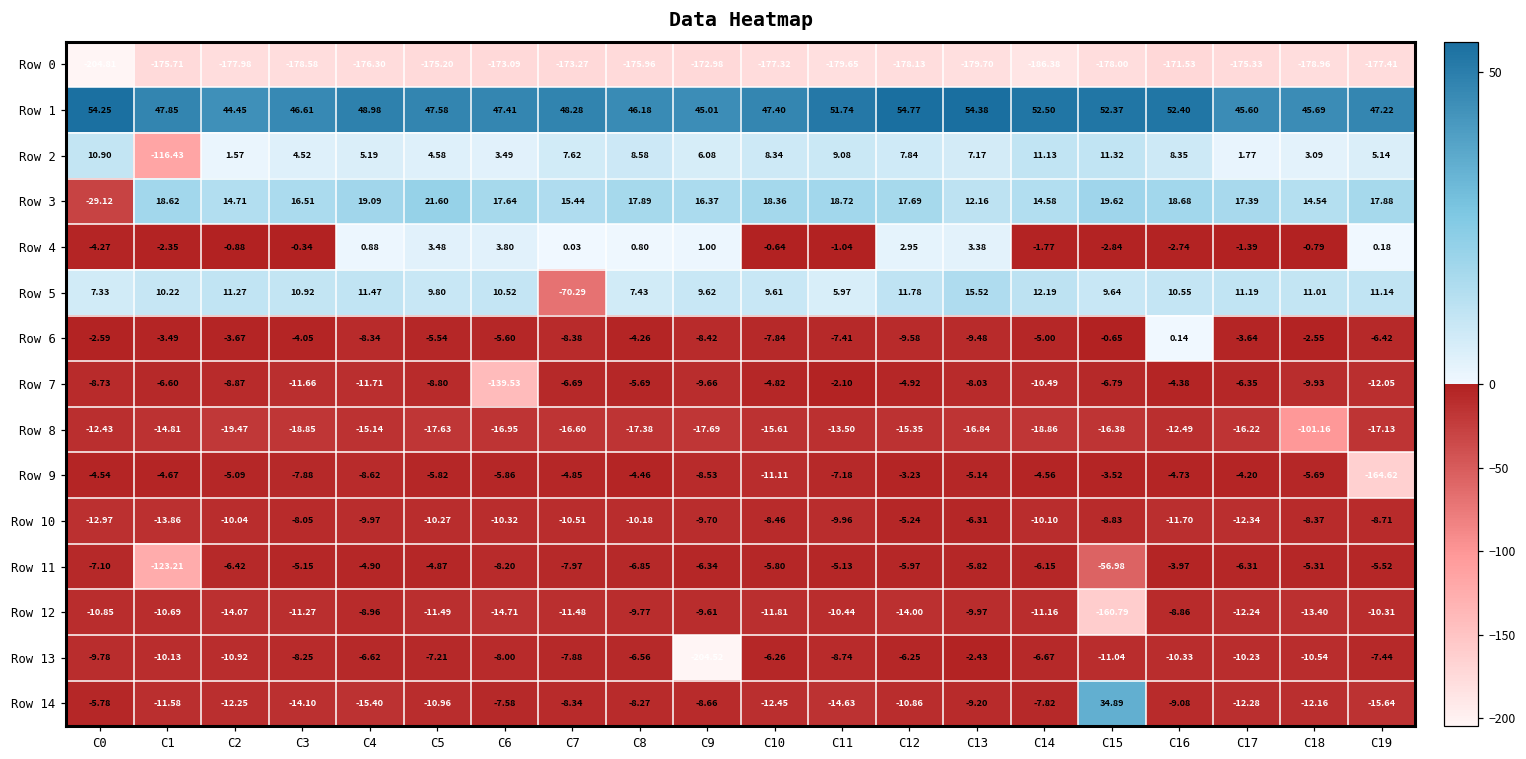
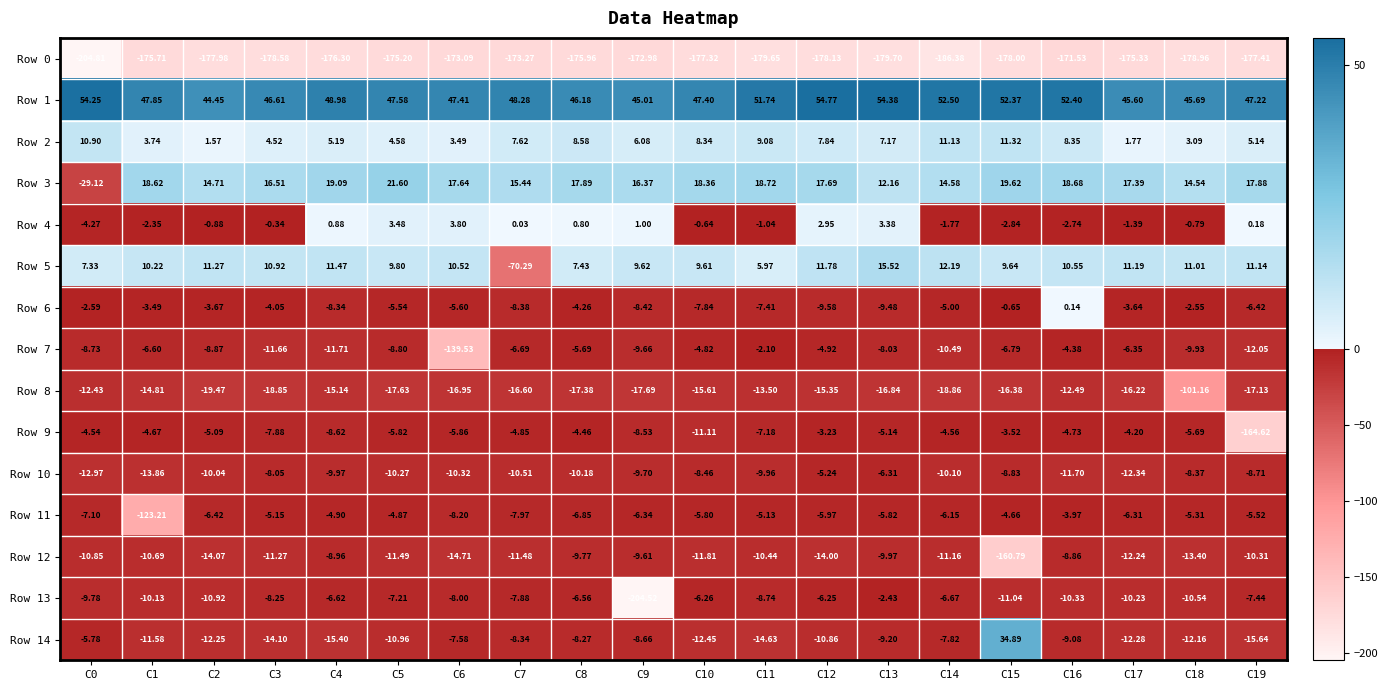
  {
    "Row 2": {
      "C0": 10.90,
-     "C1": -116.43,
+     "C1": 3.74,
      "C2": 1.57,
      "C3": 4.52,
      "C4": 5.19,
      "C5": 4.58,
      "C6": 3.49,
      "C7": 7.62,
      "C8": 8.58,
      "C9": 6.08,
      "C10": 8.34,
      "C11": 9.08,
      "C12": 7.84,
      "C13": 7.17,
      "C14": 11.13,
      "C15": 11.32,
      "C16": 8.35,
      "C17": 1.77,
      "C18": 3.09,
      "C19": 5.14
    },
    "Row 11": {
      "C0": -7.10,
      "C1": -123.21,
      "C2": -6.42,
      "C3": -5.15,
      "C4": -4.90,
      "C5": -4.87,
      "C6": -8.20,
      "C7": -7.97,
      "C8": -6.85,
      "C9": -6.34,
      "C10": -5.80,
      "C11": -5.13,
      "C12": -5.97,
      "C13": -5.82,
      "C14": -6.15,
-     "C15": -56.98,
+     "C15": -4.66,
      "C16": -3.97,
      "C17": -6.31,
      "C18": -5.31,
      "C19": -5.52
    }
  }
